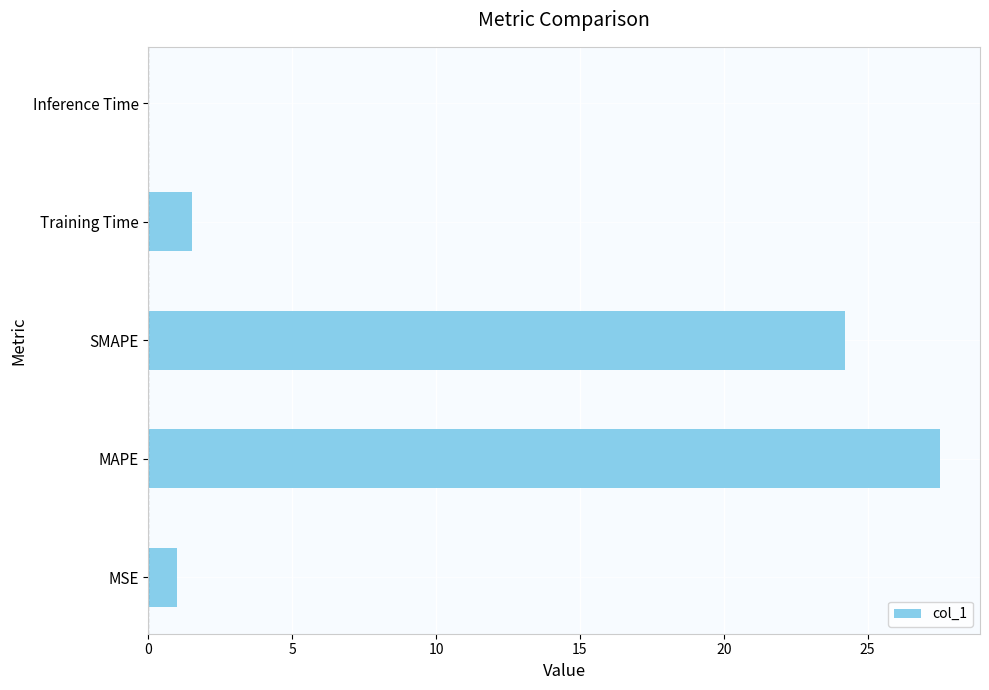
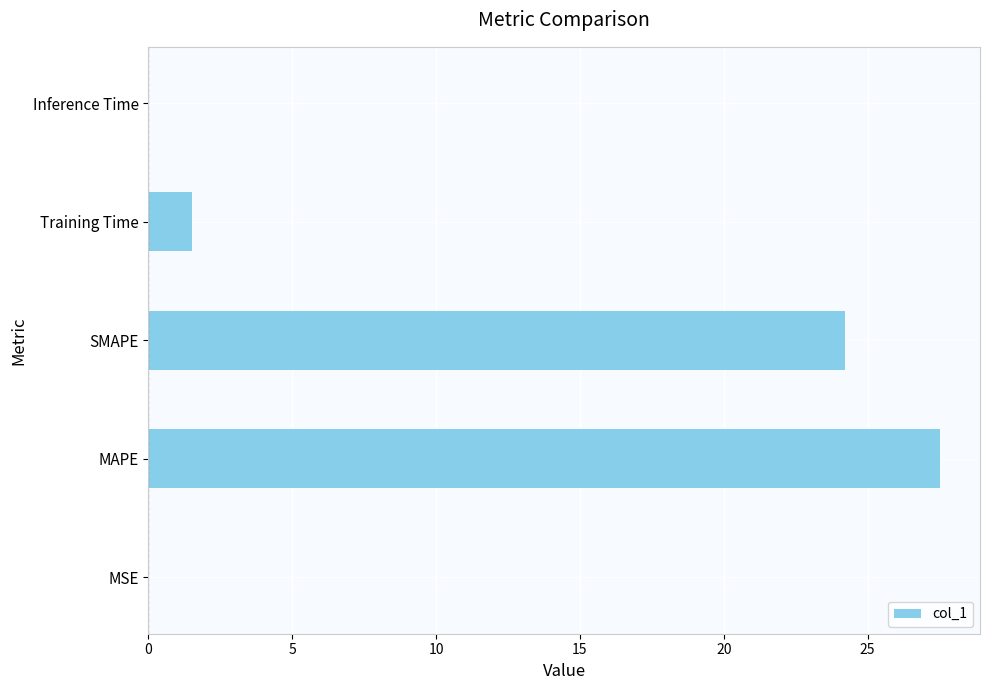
  {
    "Training Time": 1.5,
    "SMAPE": 24.2,
    "MAPE": 27.5,
-   "MSE": 1
+   "MSE": 0
  }
